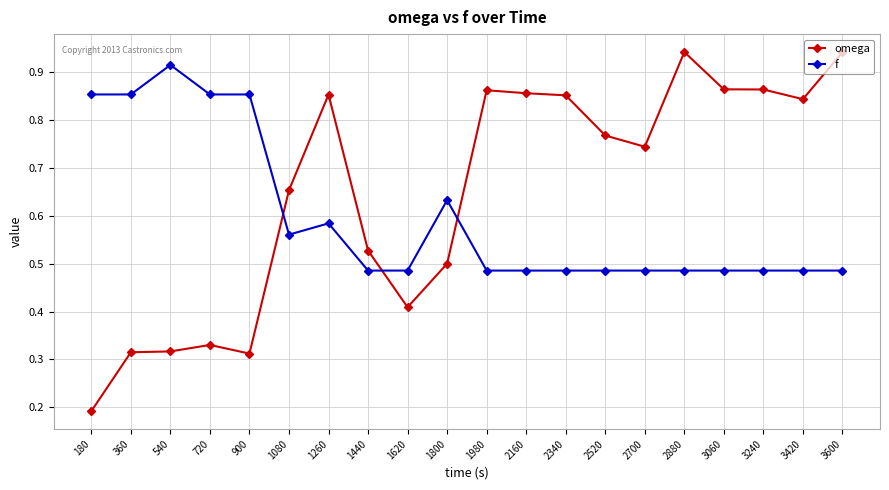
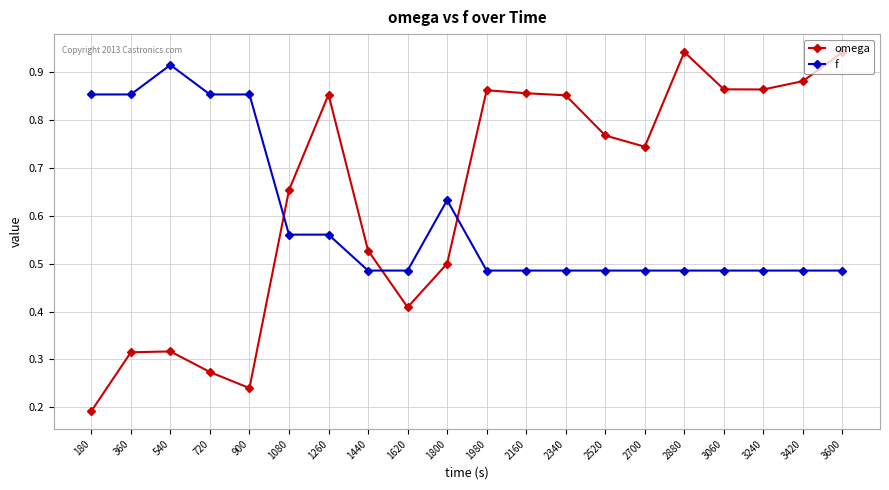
  {
    "omega": {
      "180": 0.19,
      "360": 0.32,
      "540": 0.32,
-     "720": 0.33,
-     "900": 0.31,
+     "720": 0.27,
+     "900": 0.24,
      "1080": 0.65,
      "1260": 0.85,
      "1440": 0.53,
      "1620": 0.41,
      "1800": 0.50,
      "1980": 0.86,
      "2160": 0.86,
      "2340": 0.85,
      "2520": 0.77,
      "2700": 0.74,
      "2880": 0.94,
      "3060": 0.86,
      "3240": 0.86,
-     "3420": 0.84
+     "3420": 0.88
    },
    "f": {
      "180": 0.85,
      "360": 0.85,
      "720": 0.85,
      "900": 0.85,
      "1080": 0.56,
-     "1260": 0.58,
+     "1260": 0.56,
      "1440": 0.49,
      "1620": 0.49,
      "1800": 0.63,
      "1980": 0.49,
      "2160": 0.49,
      "2340": 0.49,
      "2520": 0.49,
      "2700": 0.49,
      "2880": 0.49,
      "3060": 0.49,
      "3240": 0.49,
      "3420": 0.49,
      "3600": 0.49
    }
  }
